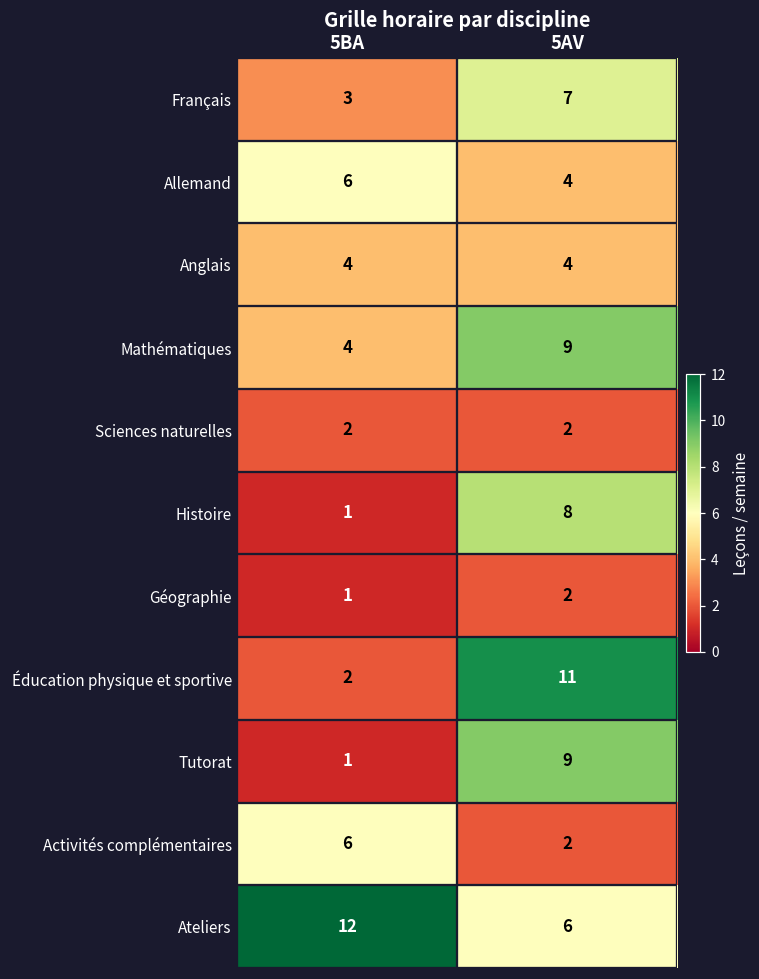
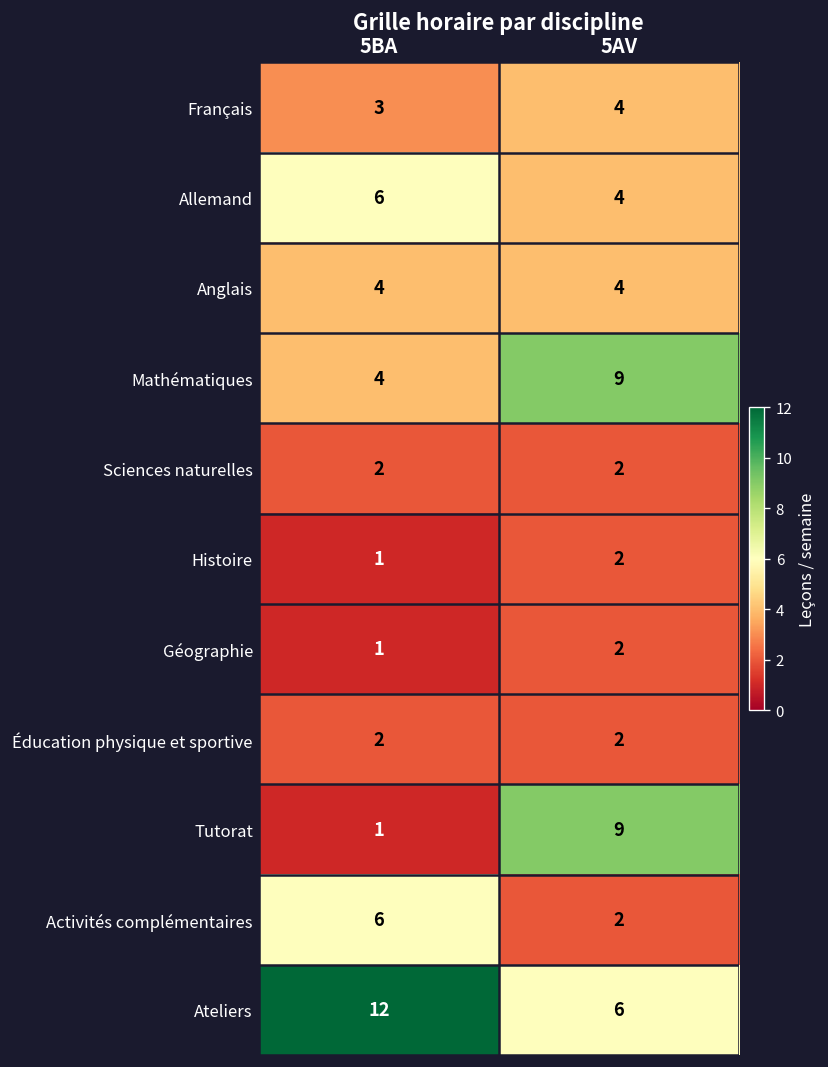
  {
    "Français": {
      "5BA": 3,
-     "5AV": 7
+     "5AV": 4
    },
    "Allemand": {
      "5BA": 6,
      "5AV": 4
    },
    "Anglais": {
      "5BA": 4,
      "5AV": 4
    },
    "Mathématiques": {
      "5BA": 4,
      "5AV": 9
    },
    "Sciences naturelles": {
      "5BA": 2,
      "5AV": 2
    },
    "Histoire": {
      "5BA": 1,
-     "5AV": 8
+     "5AV": 2
    },
    "Géographie": {
      "5BA": 1,
      "5AV": 2
    },
    "Éducation physique et sportive": {
      "5BA": 2,
-     "5AV": 11
+     "5AV": 2
    },
    "Tutorat": {
      "5BA": 1,
      "5AV": 9
    },
    "Activités complémentaires": {
      "5BA": 6,
      "5AV": 2
    },
    "Ateliers": {
      "5BA": 12,
      "5AV": 6
    }
  }
